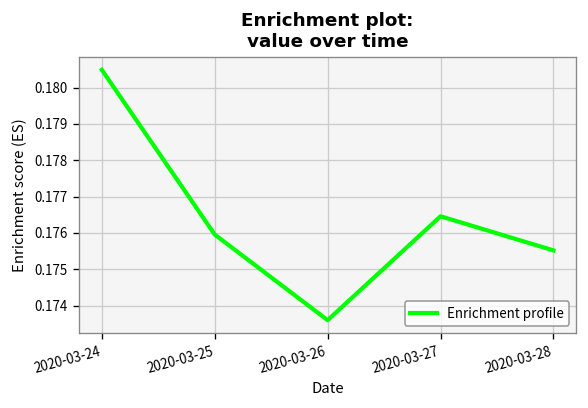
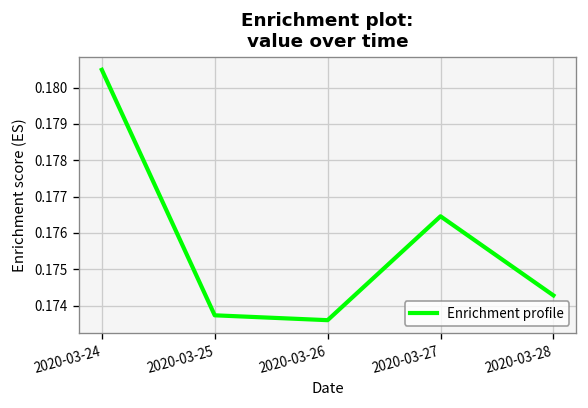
  {
    "2020-03-24": 0.1805,
-   "2020-03-25": 0.1760,
+   "2020-03-25": 0.1737,
    "2020-03-26": 0.1736,
    "2020-03-27": 0.1765,
-   "2020-03-28": 0.1755
+   "2020-03-28": 0.1743
  }
